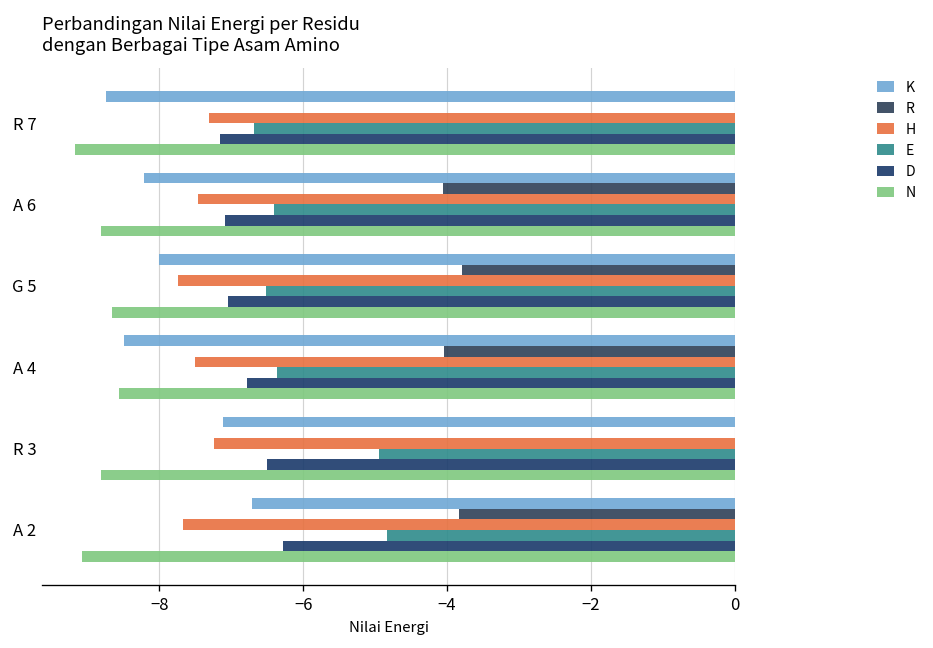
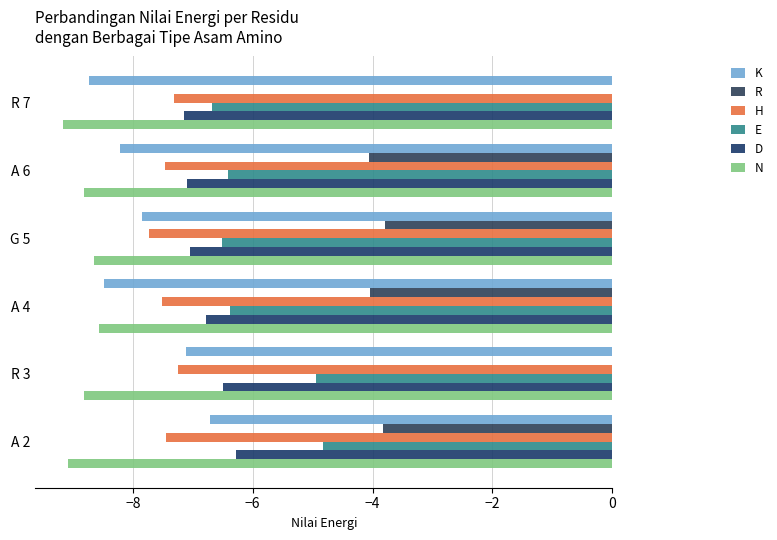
  {
    "K": {
      "R 7": -8.7,
      "A 6": -8.2,
-     "G 5": -8.0,
+     "G 5": -7.8,
      "A 4": -8.5,
      "R 3": -7.1,
      "A 2": -6.7
    },
    "H": {
      "R 7": -7.3,
      "A 6": -7.5,
      "G 5": -7.7,
      "A 4": -7.5,
      "R 3": -7.2,
-     "A 2": -7.7
+     "A 2": -7.4
    },
    "E": {
      "R 7": -6.7,
      "A 6": -6.4,
      "G 5": -6.5,
      "A 4": -6.4,
      "R 3": -4.9,
      "A 2": -4.8
    },
    "N": {
      "R 7": -9.2,
      "A 6": -8.8,
      "G 5": -8.7,
      "A 4": -8.6,
      "R 3": -8.8,
      "A 2": -9.1
    }
  }
